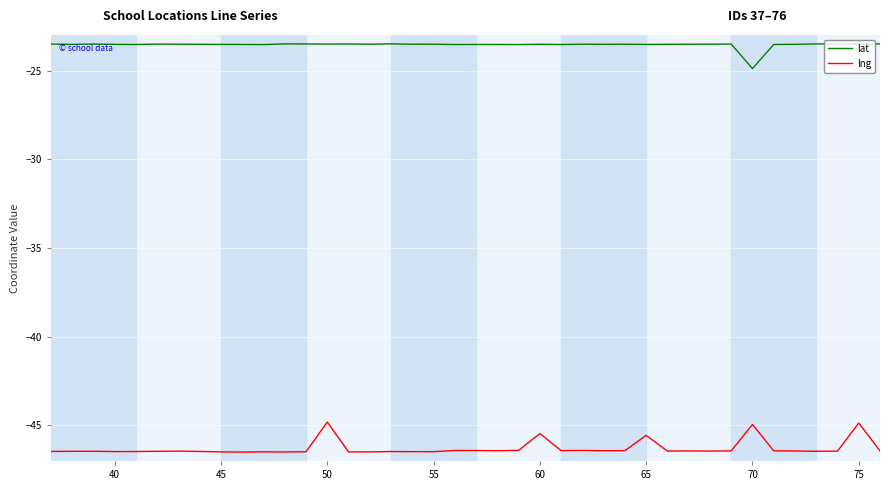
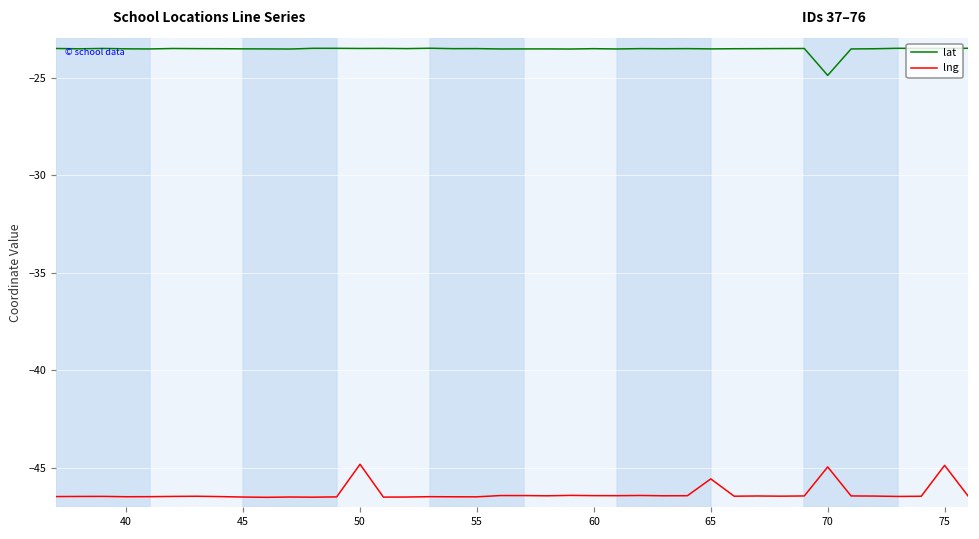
  {
    "lat": {
      "40": -23.5,
      "45": -23.5,
      "50": -23.5,
      "55": -23.5,
      "60": -23.5,
      "65": -23.5,
      "70": -24.9
    },
    "lng": {
      "40": -46.5,
      "45": -46.5,
      "50": -44.8,
      "55": -46.5,
-     "60": -45.5,
+     "60": -46.4,
      "65": -45.6,
      "70": -44.9,
      "75": -44.9
    }
  }
